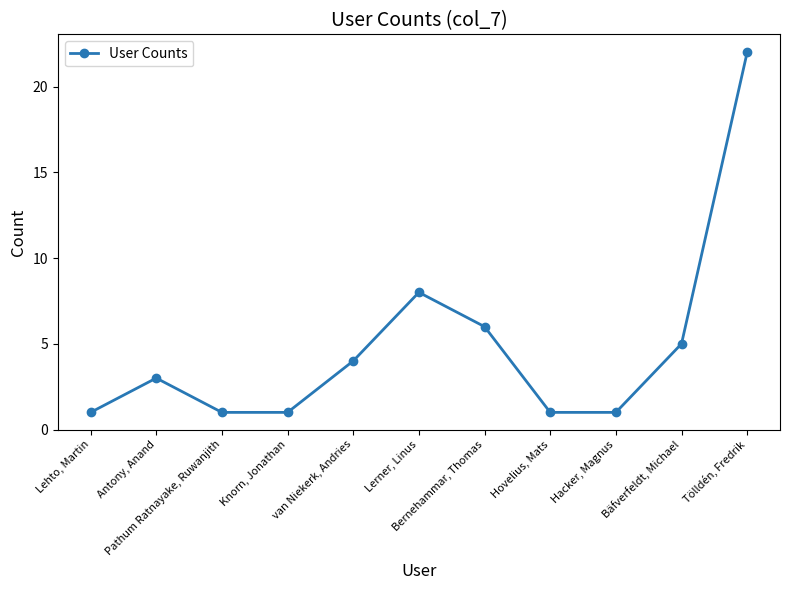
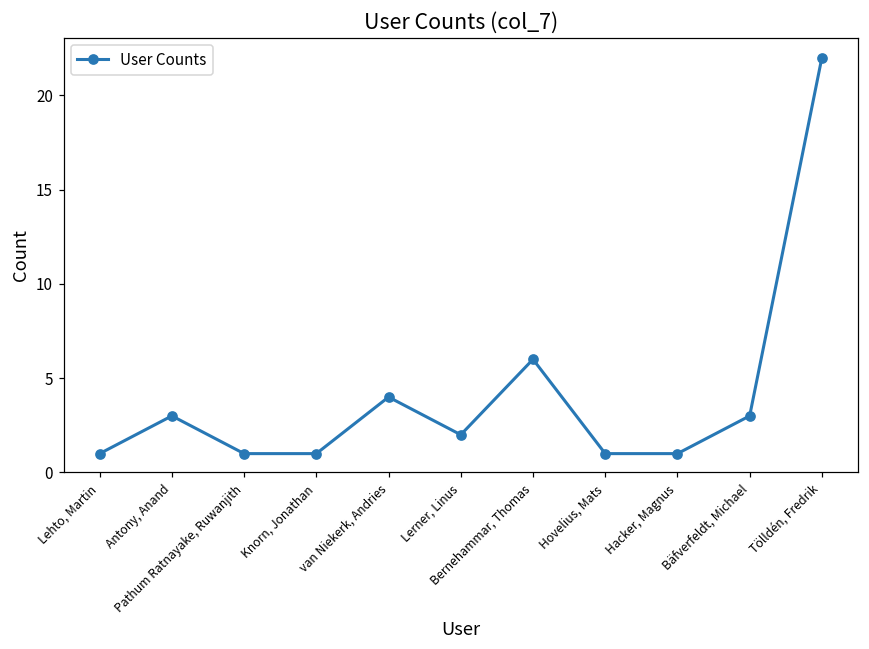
  {
    "Lehto, Martin": 1,
    "Antony, Anand": 3,
    "Pathum Ratnayake, Ruwanjith": 1,
    "Knorn, Jonathan": 1,
    "van Niekerk, Andries": 4,
-   "Lerner, Linus": 8,
+   "Lerner, Linus": 2,
    "Bernehammar, Thomas": 6,
    "Hovelius, Mats": 1,
    "Hacker, Magnus": 1,
-   "Bäfverfeldt, Michael": 5,
+   "Bäfverfeldt, Michael": 3,
    "Tölldén, Fredrik": 22
  }
